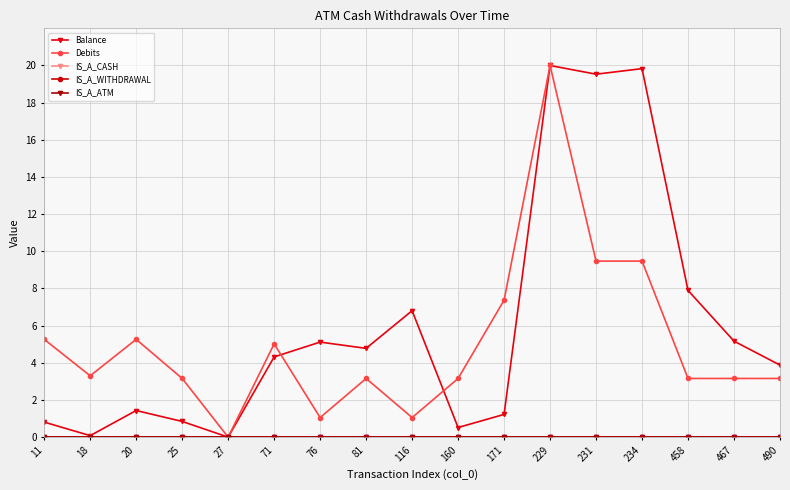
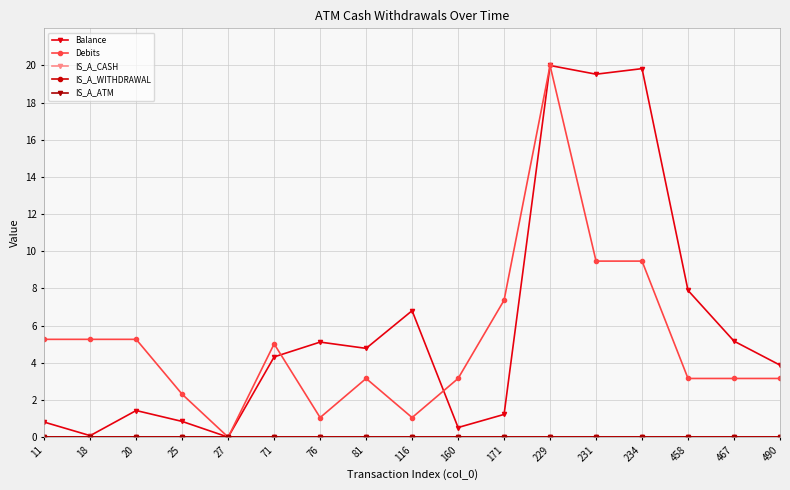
  {
    "Balance": {
      "11": 0.8,
      "20": 1.4,
      "25": 0.8,
      "71": 4.3,
      "76": 5.1,
      "81": 4.8,
      "116": 6.8,
      "160": 0.5,
      "171": 1.2,
      "231": 19.5,
      "234": 19.8,
      "458": 7.9,
      "467": 5.2,
      "490": 3.9
    },
    "Debits": {
      "11": 5.3,
-     "18": 3.3,
+     "18": 5.3,
      "20": 5.3,
-     "25": 3.2,
+     "25": 2.3,
      "71": 5.0,
      "76": 1.1,
      "81": 3.2,
      "116": 1.1,
      "160": 3.2,
      "171": 7.4,
      "231": 9.5,
      "234": 9.5,
      "458": 3.2,
      "467": 3.2,
      "490": 3.2
    },
    "IS_A_ATM": {
      "11": 0.0,
      "20": 0.0,
      "25": 0.0,
      "71": 0.0,
      "76": 0.0,
      "81": 0.0,
      "116": 0.0,
      "160": 0.0,
      "171": 0.0,
      "229": 0.0,
      "231": 0.0,
      "234": 0.0,
      "458": 0.0,
      "467": 0.0,
      "490": 0.0
    }
  }
